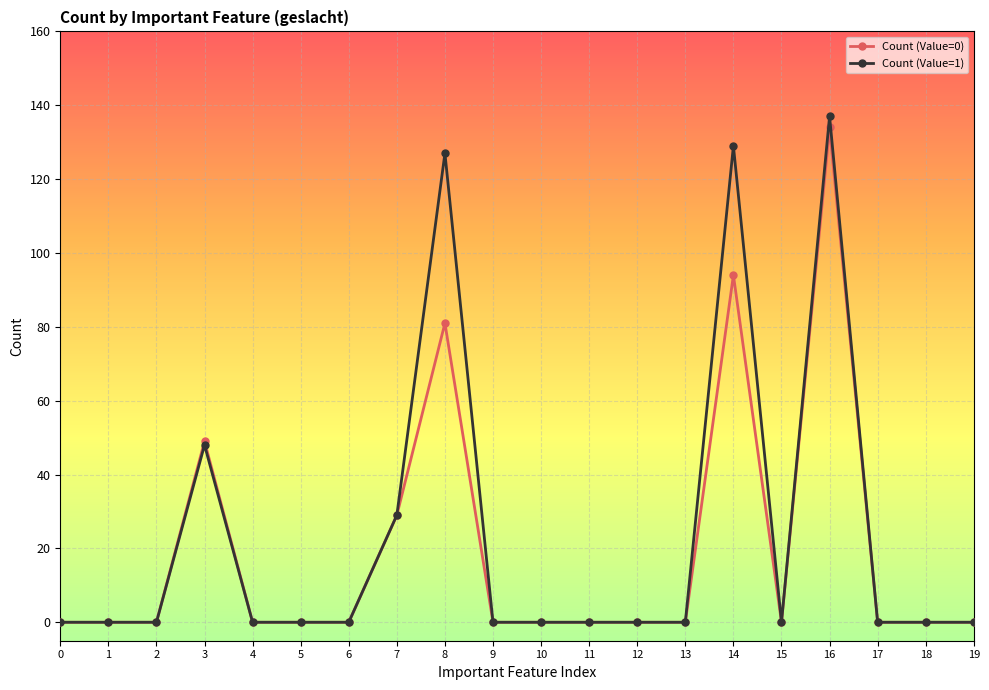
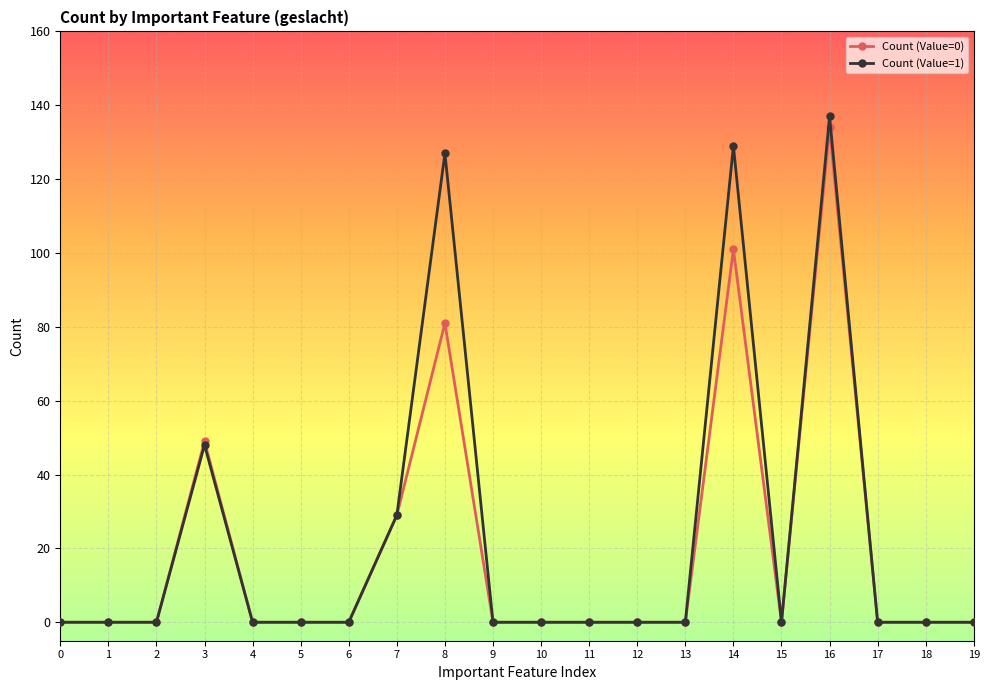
  {
    "Count (Value=0)": {
      "3": 49,
      "8": 81,
-     "14": 94,
+     "14": 101,
      "16": 134
    },
    "Count (Value=1)": {
      "3": 48,
      "8": 127,
      "14": 129,
      "16": 137
    }
  }
